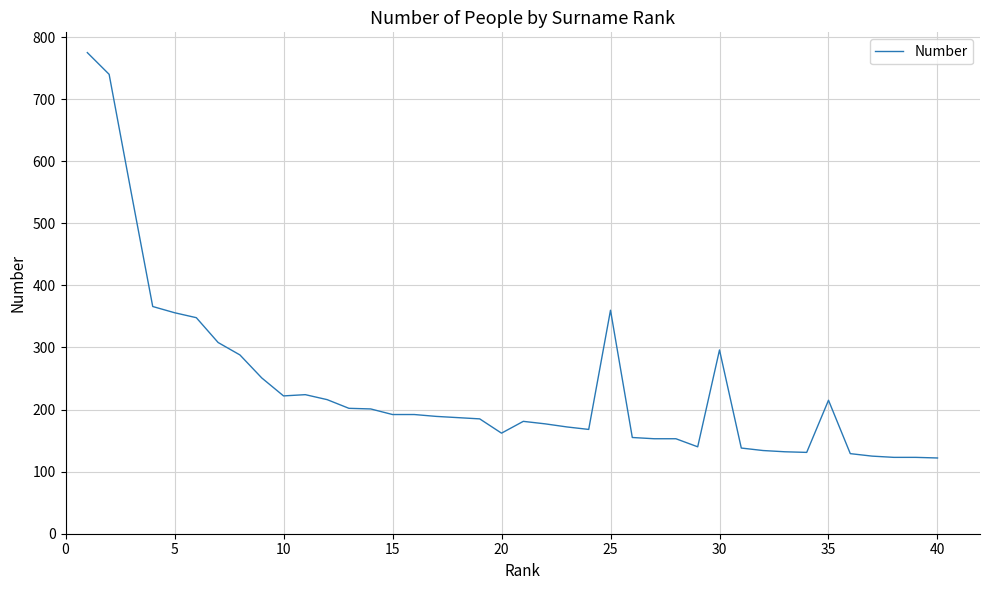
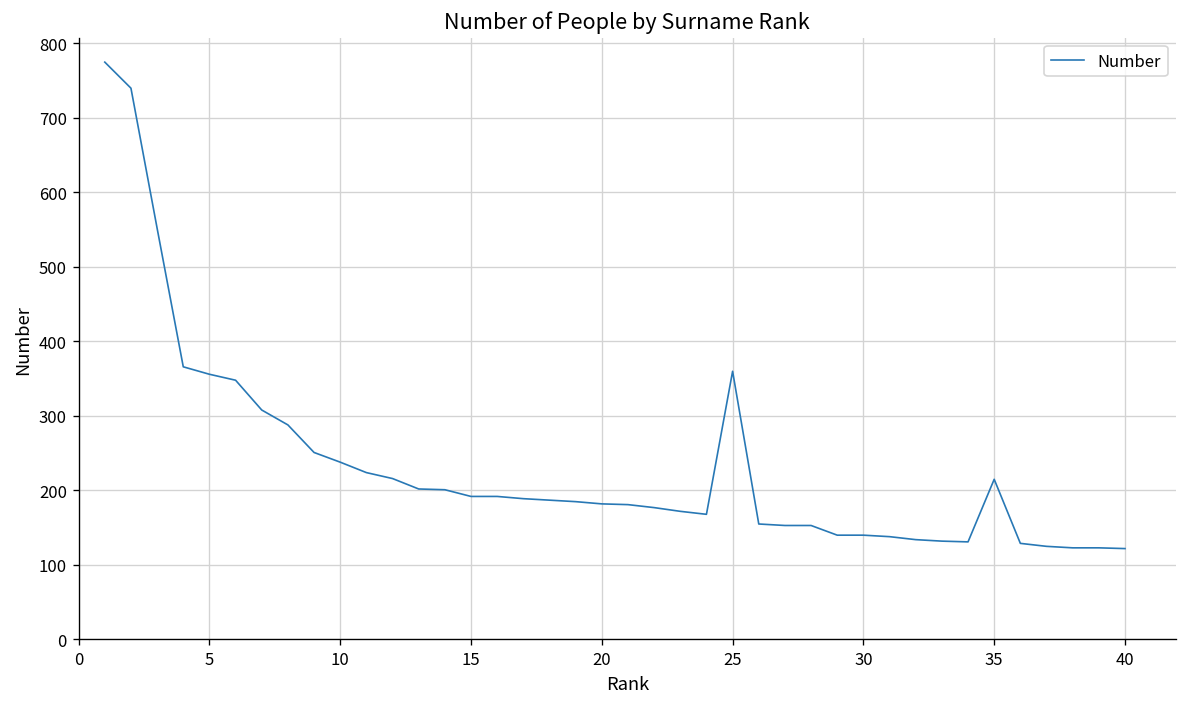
  {
    "5": 360,
-   "10": 220,
+   "10": 240,
    "15": 190,
-   "20": 160,
+   "20": 180,
    "25": 360,
-   "30": 300,
+   "30": 140,
    "35": 220,
    "40": 120
  }
